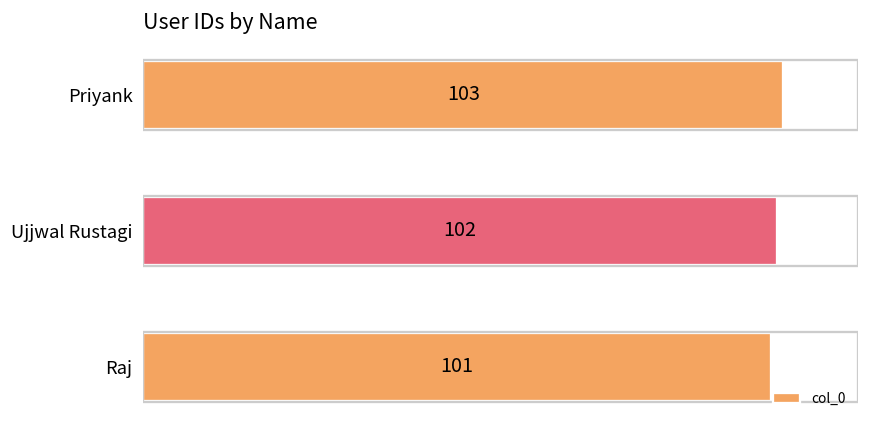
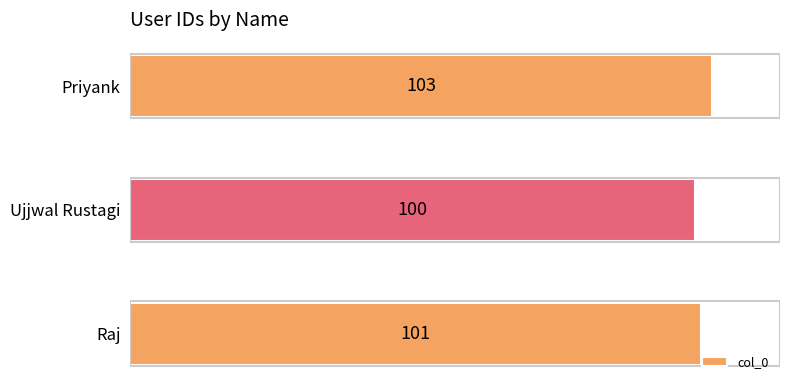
  {
    "Priyank": 103,
-   "Ujjwal Rustagi": 102,
+   "Ujjwal Rustagi": 100,
    "Raj": 101
  }
